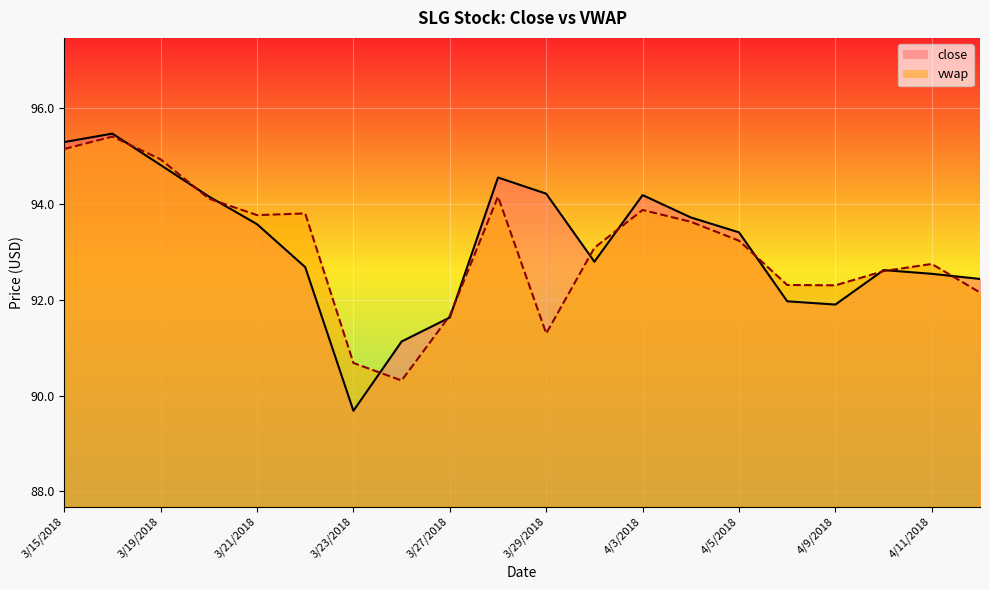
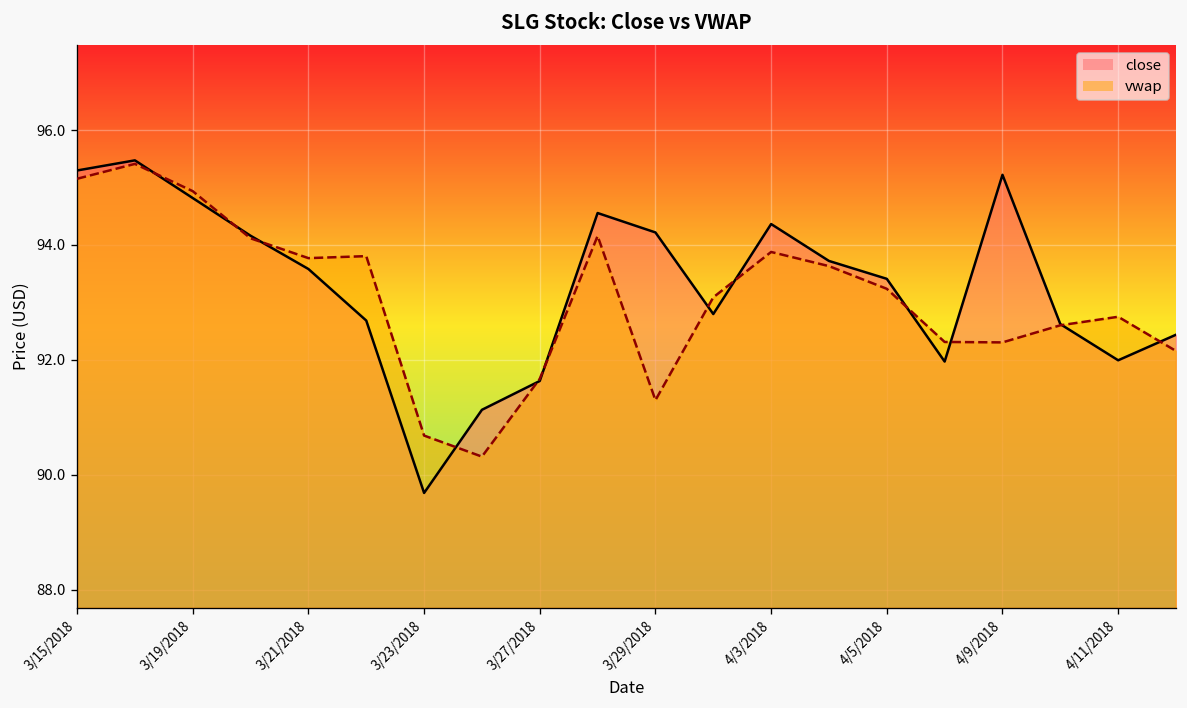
  {
    "close": {
      "3/15/2018": 95.3,
      "3/19/2018": 94.8,
      "3/21/2018": 93.6,
      "3/23/2018": 89.7,
      "3/29/2018": 94.2,
-     "4/3/2018": 94.2,
+     "4/3/2018": 94.4,
      "4/5/2018": 93.4,
-     "4/9/2018": 91.9,
-     "4/11/2018": 92.5
+     "4/9/2018": 95.2,
+     "4/11/2018": 92.0
    },
    "vwap": {
      "3/15/2018": 95.2,
      "3/19/2018": 94.9,
      "3/21/2018": 93.8,
      "3/23/2018": 90.7,
      "3/29/2018": 91.3,
      "4/3/2018": 93.9,
      "4/5/2018": 93.2,
      "4/9/2018": 92.3,
      "4/11/2018": 92.7
    }
  }
